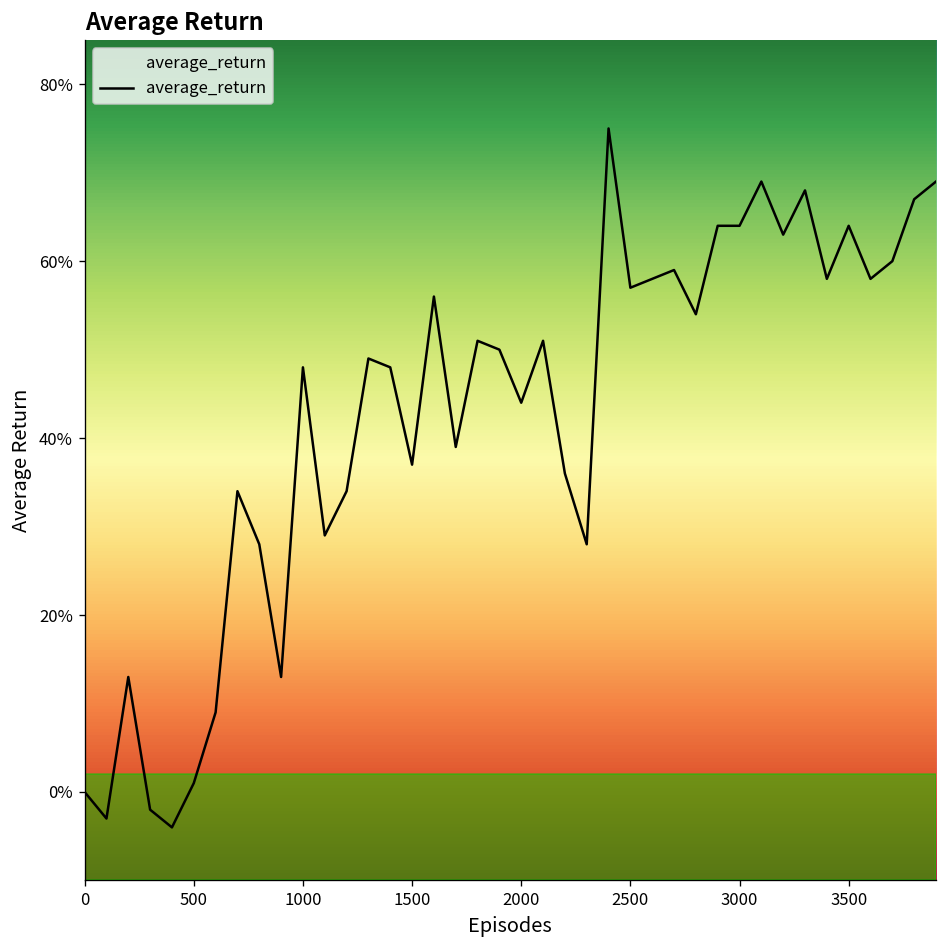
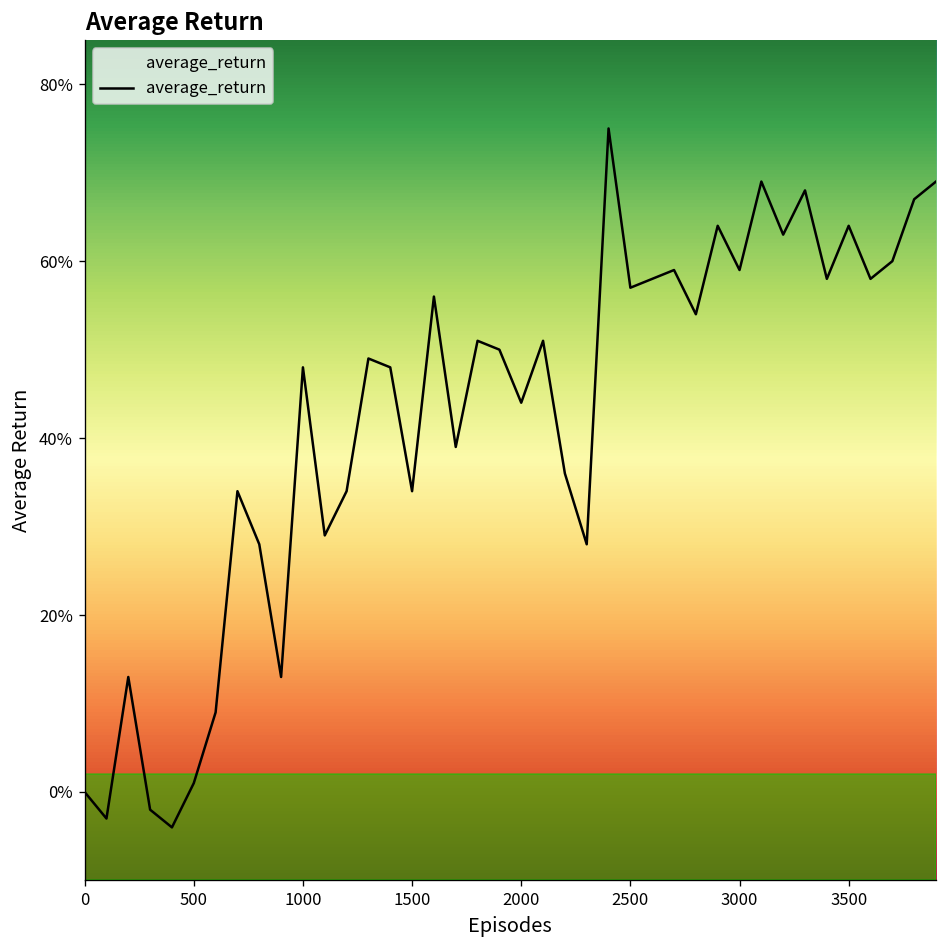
  {
    "average_return": {
-     "1500": "37%",
-     "3000": "64%"
+     "1500": "34%",
+     "3000": "59%"
    }
  }
